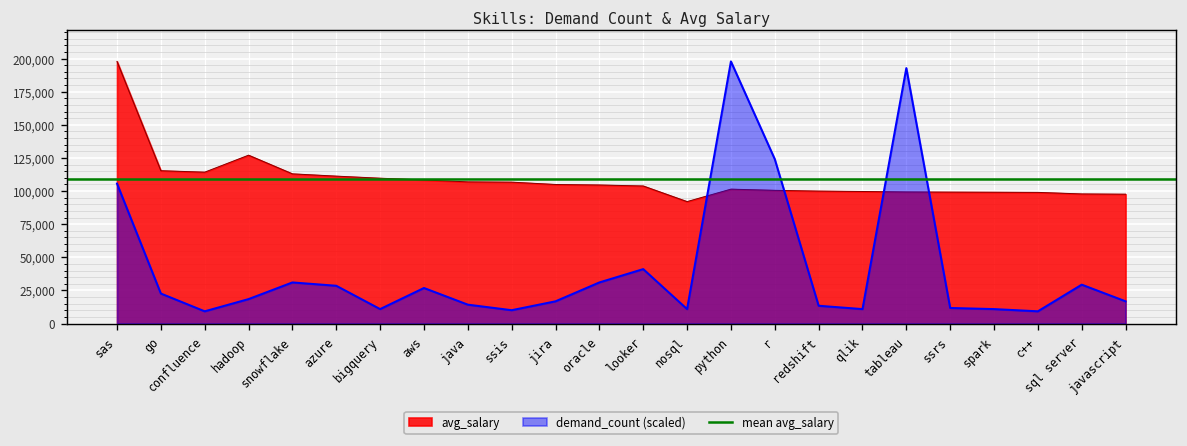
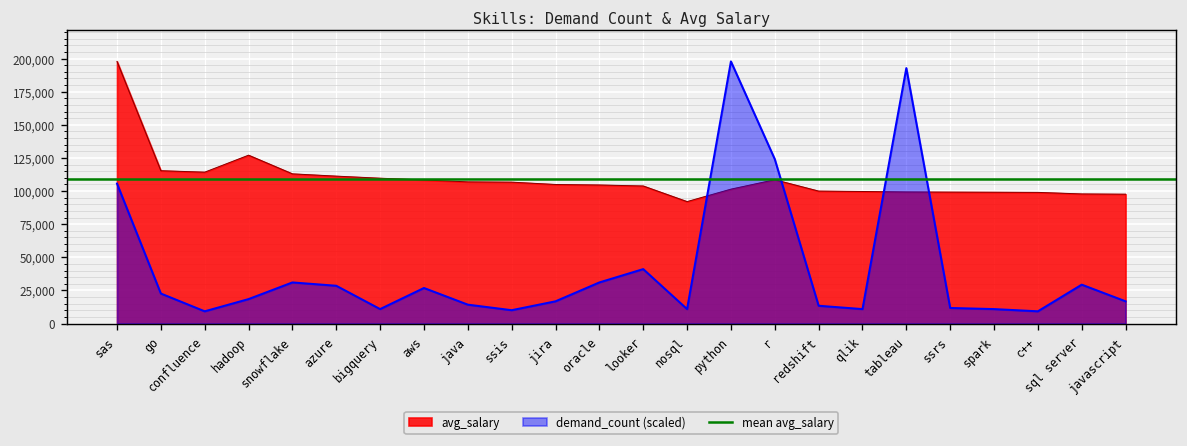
  {
    "avg_salary": {
      "sas": "198,000",
      "go": "115,000",
      "confluence": "114,000",
      "hadoop": "127,000",
      "snowflake": "113,000",
      "azure": "111,000",
      "bigquery": "110,000",
      "aws": "108,000",
      "java": "107,000",
      "ssis": "107,000",
      "jira": "105,000",
      "oracle": "105,000",
      "looker": "104,000",
      "nosql": "92,000",
      "python": "101,000",
-     "r": "100,000",
+     "r": "109,000",
      "redshift": "100,000",
      "qlik": "100,000",
      "tableau": "99,000",
      "ssrs": "99,000",
      "spark": "99,000",
      "c++": "99,000",
      "sql server": "98,000",
      "javascript": "98,000"
    },
    "demand_count (scaled)": {
      "sas": "106,000",
      "go": "23,000",
      "confluence": "9,000",
      "hadoop": "18,000",
      "snowflake": "31,000",
      "azure": "28,000",
      "bigquery": "11,000",
      "aws": "27,000",
      "java": "14,000",
      "ssis": "10,000",
      "jira": "17,000",
      "oracle": "31,000",
      "looker": "41,000",
      "nosql": "11,000",
      "python": "198,000",
      "r": "124,000",
      "redshift": "13,000",
      "qlik": "11,000",
      "tableau": "193,000",
      "ssrs": "12,000",
      "spark": "11,000",
      "c++": "9,000",
      "sql server": "29,000",
      "javascript": "17,000"
    }
  }
